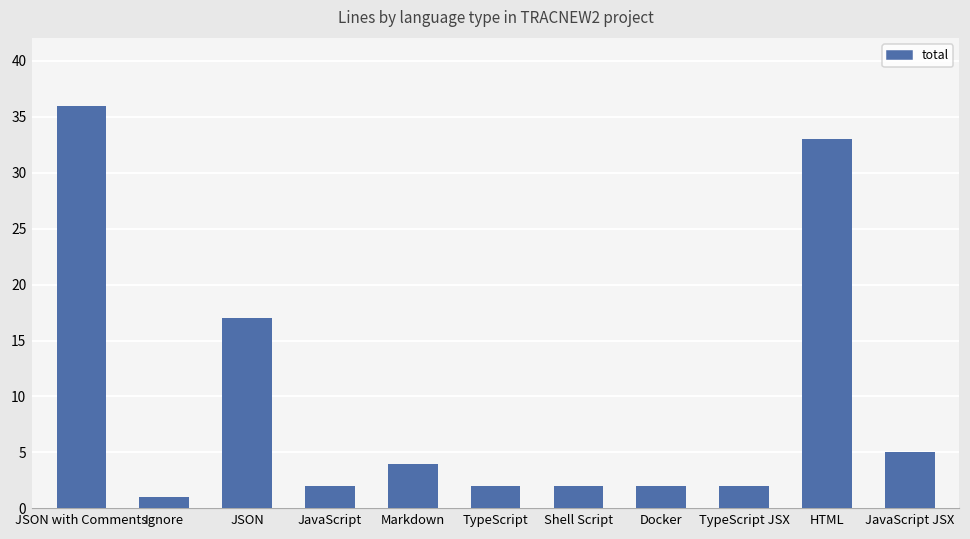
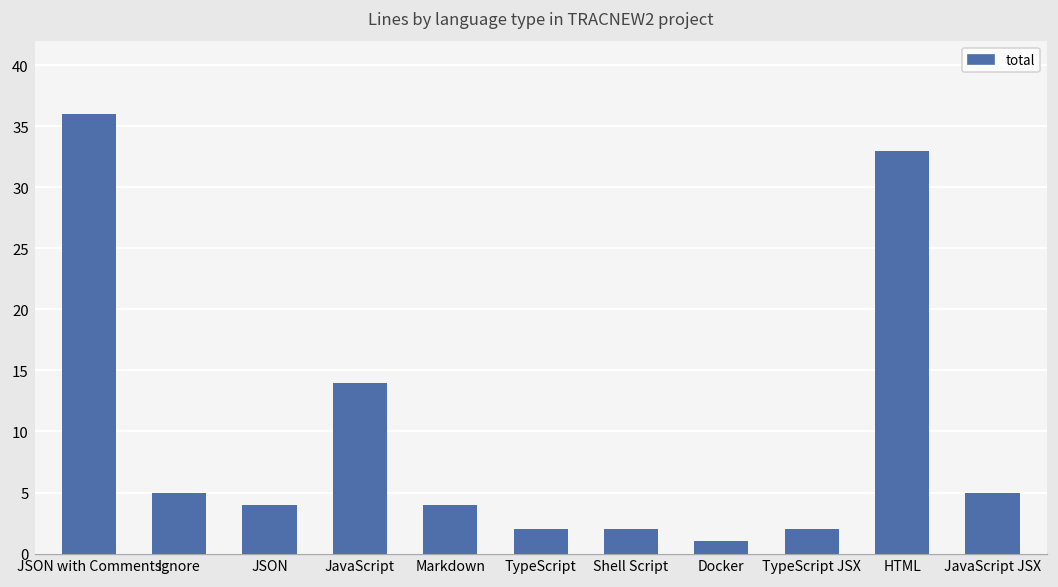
  {
    "JSON with Comments": 36,
-   "Ignore": 1,
-   "JSON": 17,
-   "JavaScript": 2,
+   "Ignore": 5,
+   "JSON": 4,
+   "JavaScript": 14,
    "Markdown": 4,
    "TypeScript": 2,
    "Shell Script": 2,
-   "Docker": 2,
+   "Docker": 1,
    "TypeScript JSX": 2,
    "HTML": 33,
    "JavaScript JSX": 5
  }
